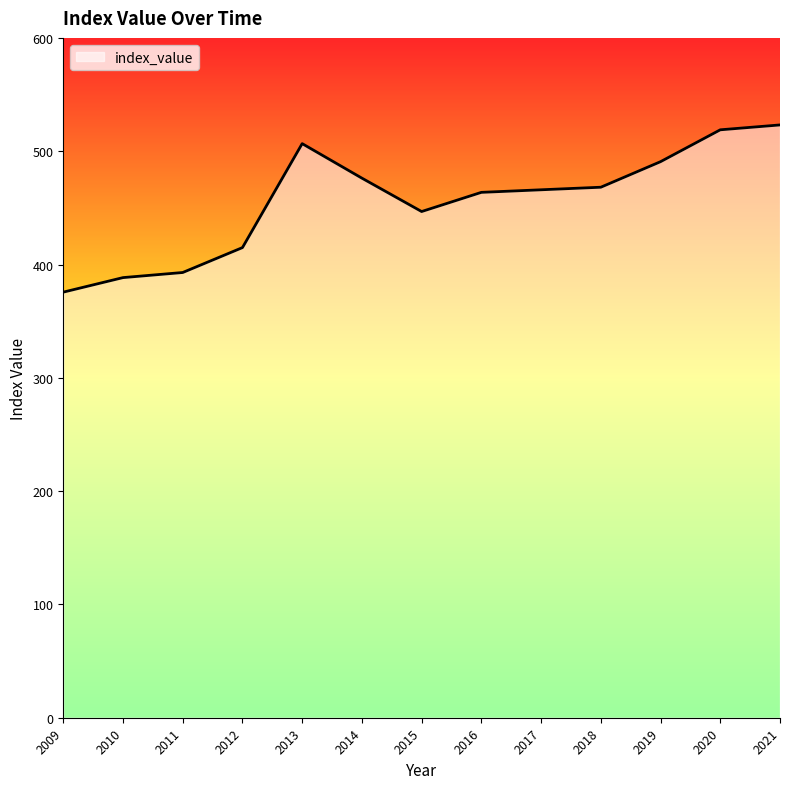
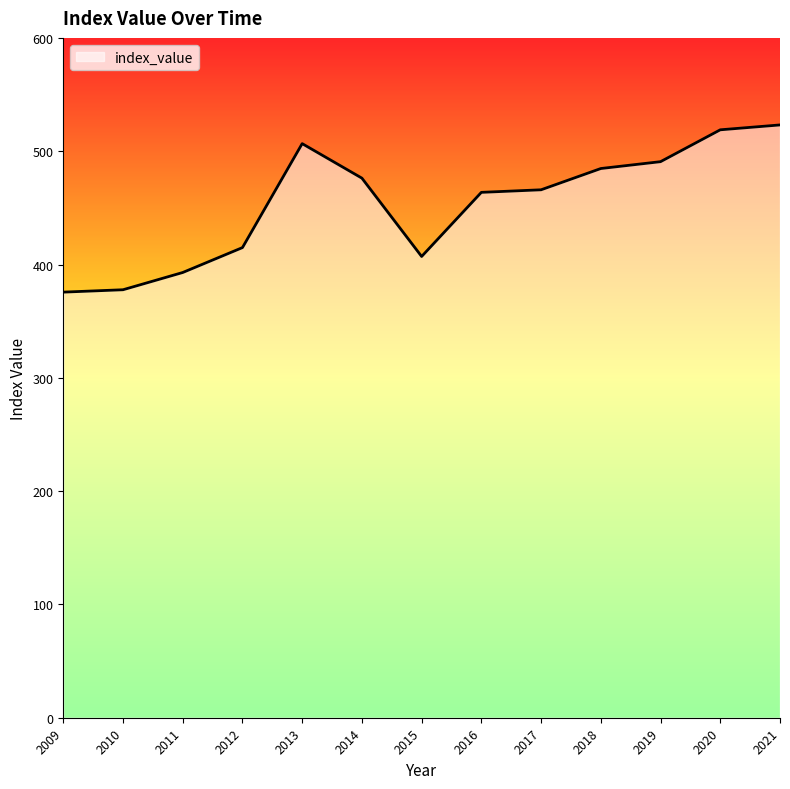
  {
    "2009": 376,
-   "2010": 388,
+   "2010": 378,
    "2011": 393,
    "2012": 415,
    "2013": 507,
    "2014": 476,
-   "2015": 447,
+   "2015": 407,
    "2016": 464,
    "2017": 466,
-   "2018": 468,
+   "2018": 485,
    "2019": 491,
    "2020": 519,
    "2021": 523
  }
